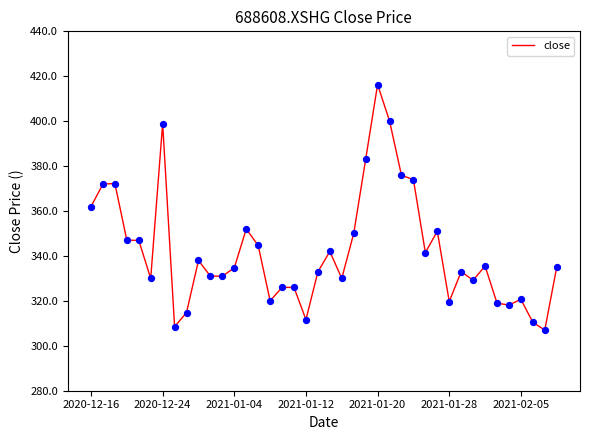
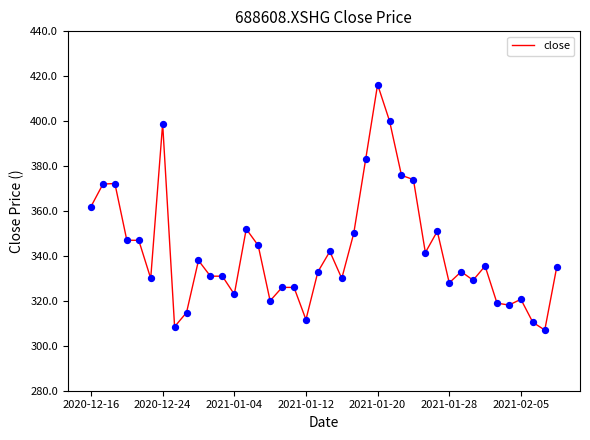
  {
    "2020-12-16": 362,
    "2020-12-24": 399,
-   "2021-01-04": 335,
+   "2021-01-04": 323,
    "2021-01-12": 312,
    "2021-01-20": 416,
-   "2021-01-28": 320,
+   "2021-01-28": 328,
    "2021-02-05": 321
  }
